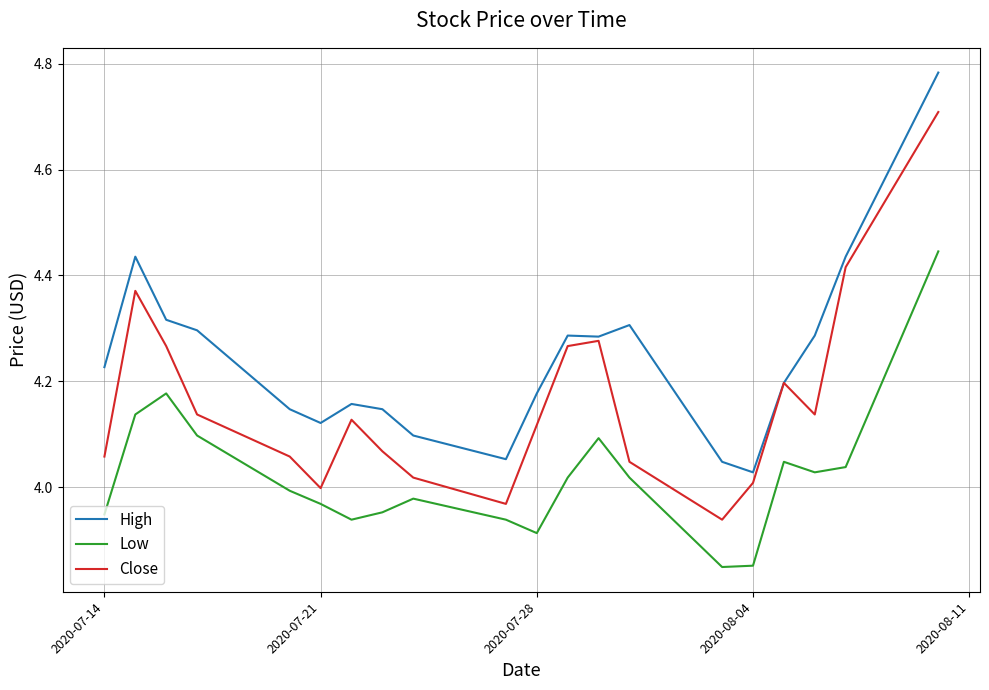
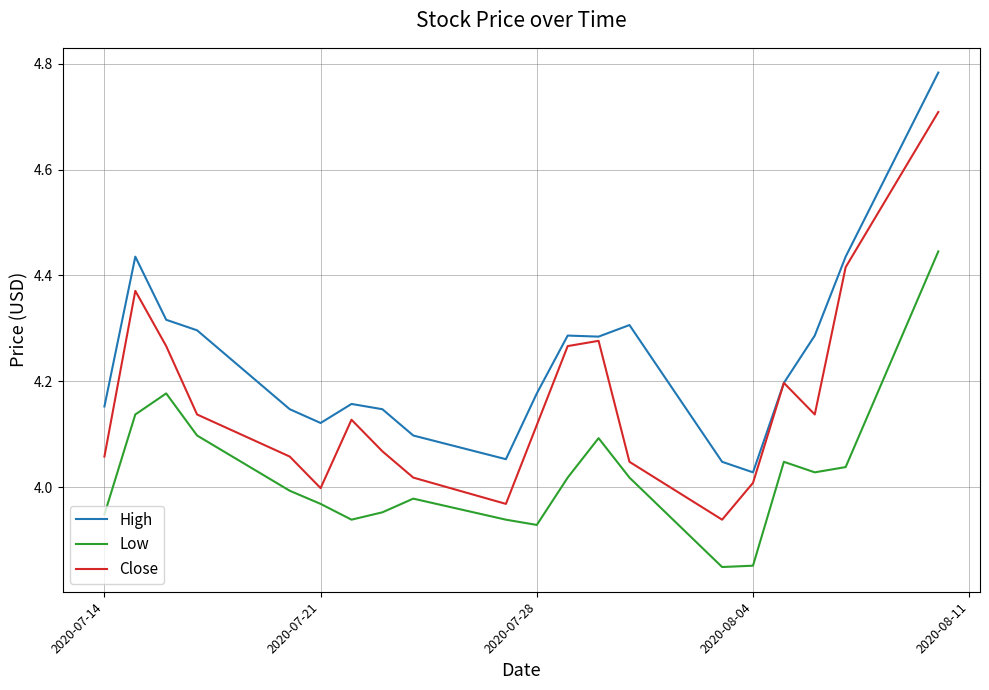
  {
    "High": {
-     "2020-07-14": 4.23,
+     "2020-07-14": 4.15,
      "2020-07-21": 4.12,
      "2020-07-28": 4.18,
      "2020-08-04": 4.03
    },
    "Low": {
      "2020-07-21": 3.97,
-     "2020-07-28": 3.91,
+     "2020-07-28": 3.93,
      "2020-08-04": 3.85
    },
    "Close": {
      "2020-07-14": 4.06,
      "2020-07-21": 4.00,
      "2020-07-28": 4.12,
      "2020-08-04": 4.01
    }
  }
